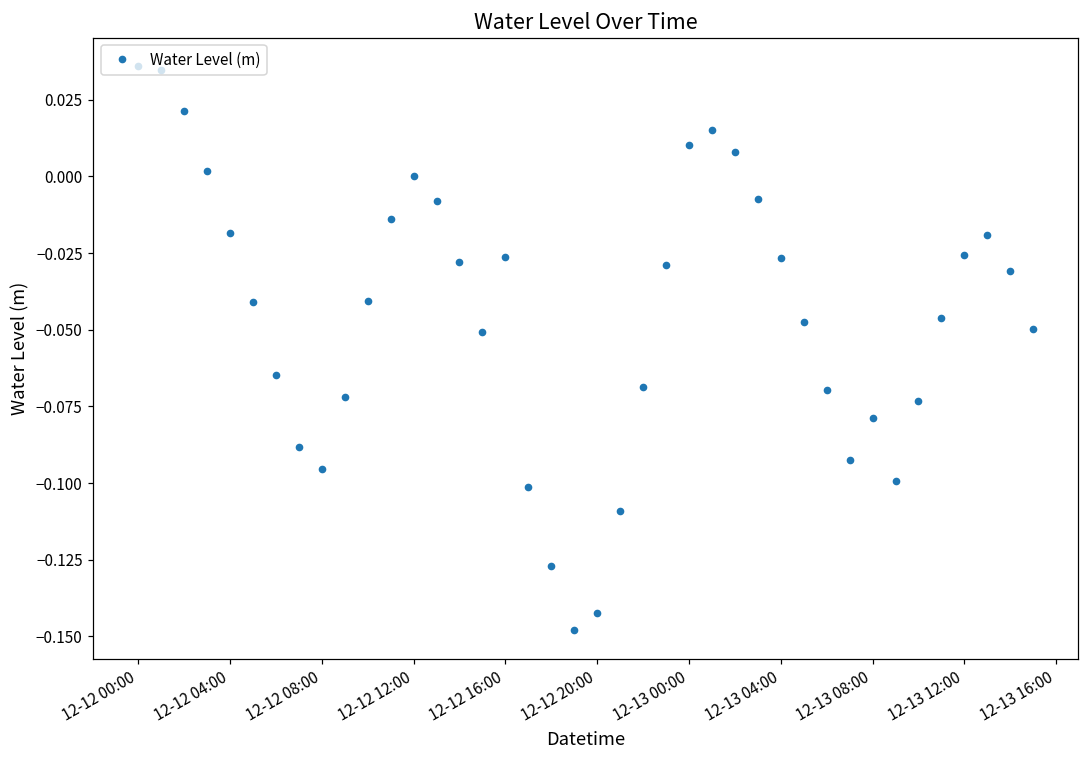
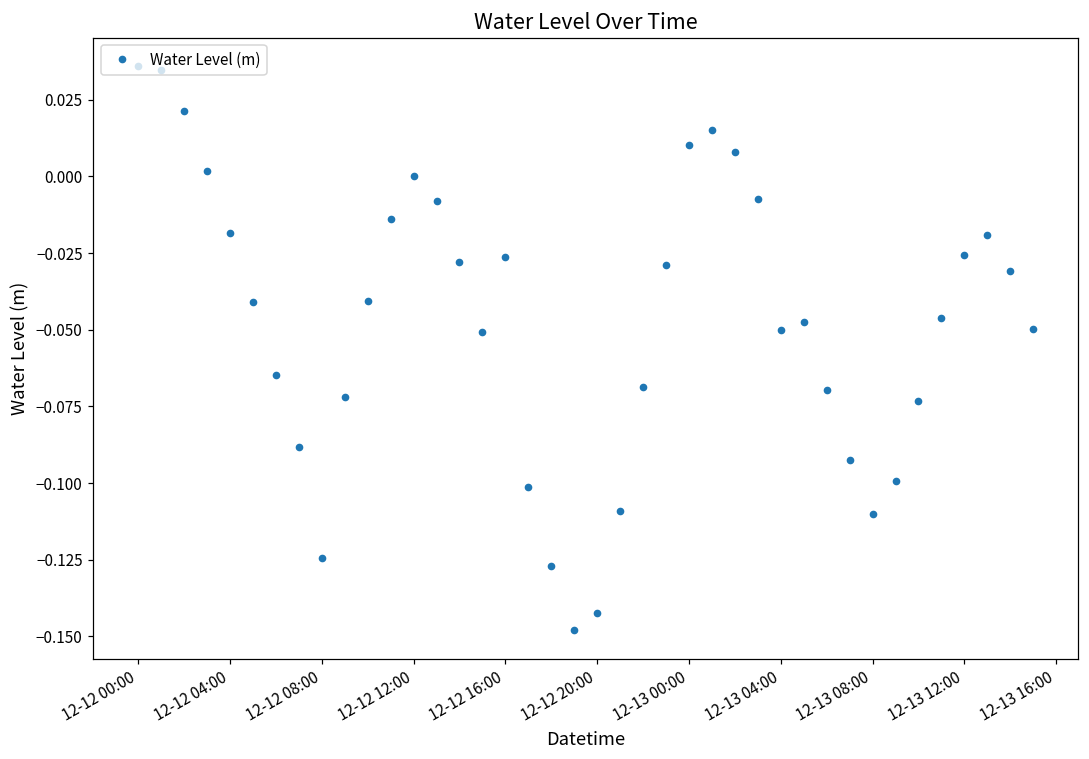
  {
    "12-12 04:00": -0.018,
-   "12-12 08:00": -0.095,
+   "12-12 08:00": -0.124,
    "12-12 12:00": 0.000,
    "12-12 16:00": -0.026,
    "12-12 20:00": -0.142,
    "12-13 00:00": 0.010,
-   "12-13 04:00": -0.027,
-   "12-13 08:00": -0.079,
+   "12-13 04:00": -0.050,
+   "12-13 08:00": -0.110,
    "12-13 12:00": -0.026
  }
